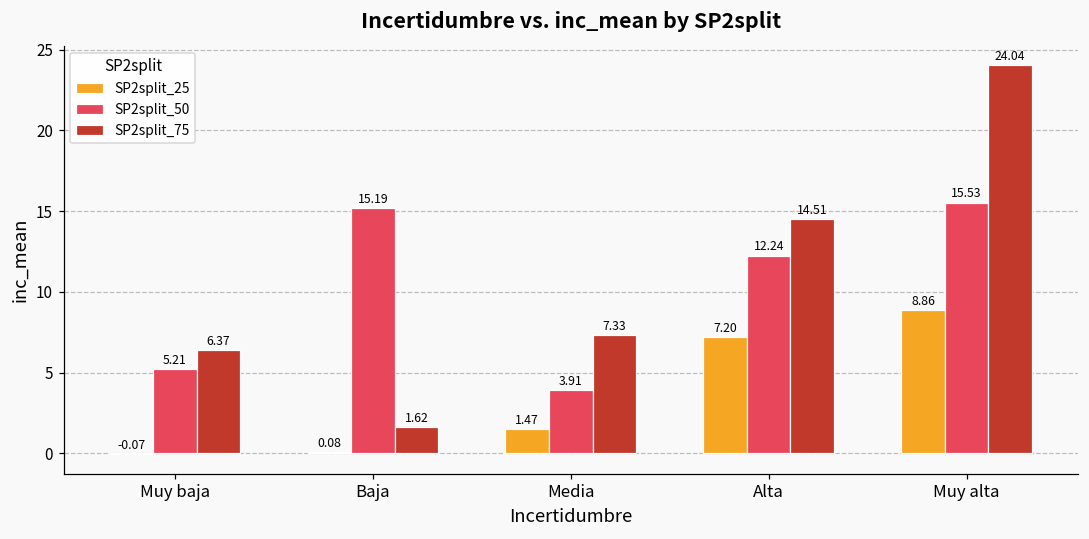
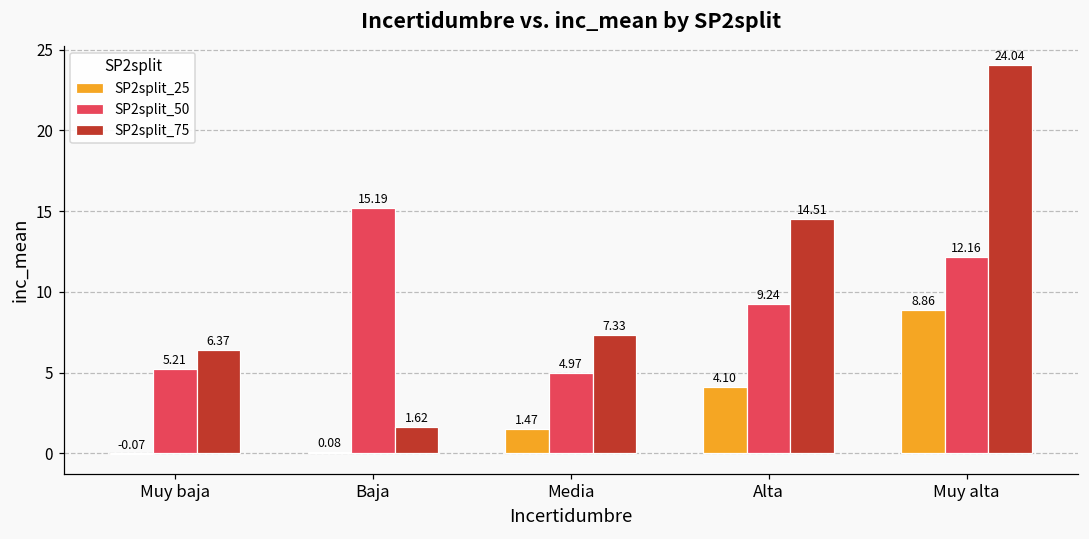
  {
    "SP2split_25": {
      "Muy baja": -0.07,
      "Baja": 0.08,
      "Media": 1.47,
-     "Alta": 7.20,
+     "Alta": 4.10,
      "Muy alta": 8.86
    },
    "SP2split_50": {
      "Muy baja": 5.21,
      "Baja": 15.19,
-     "Media": 3.91,
-     "Alta": 12.24,
-     "Muy alta": 15.53
+     "Media": 4.97,
+     "Alta": 9.24,
+     "Muy alta": 12.16
    },
    "SP2split_75": {
      "Muy baja": 6.37,
      "Baja": 1.62,
      "Media": 7.33,
      "Alta": 14.51,
      "Muy alta": 24.04
    }
  }
